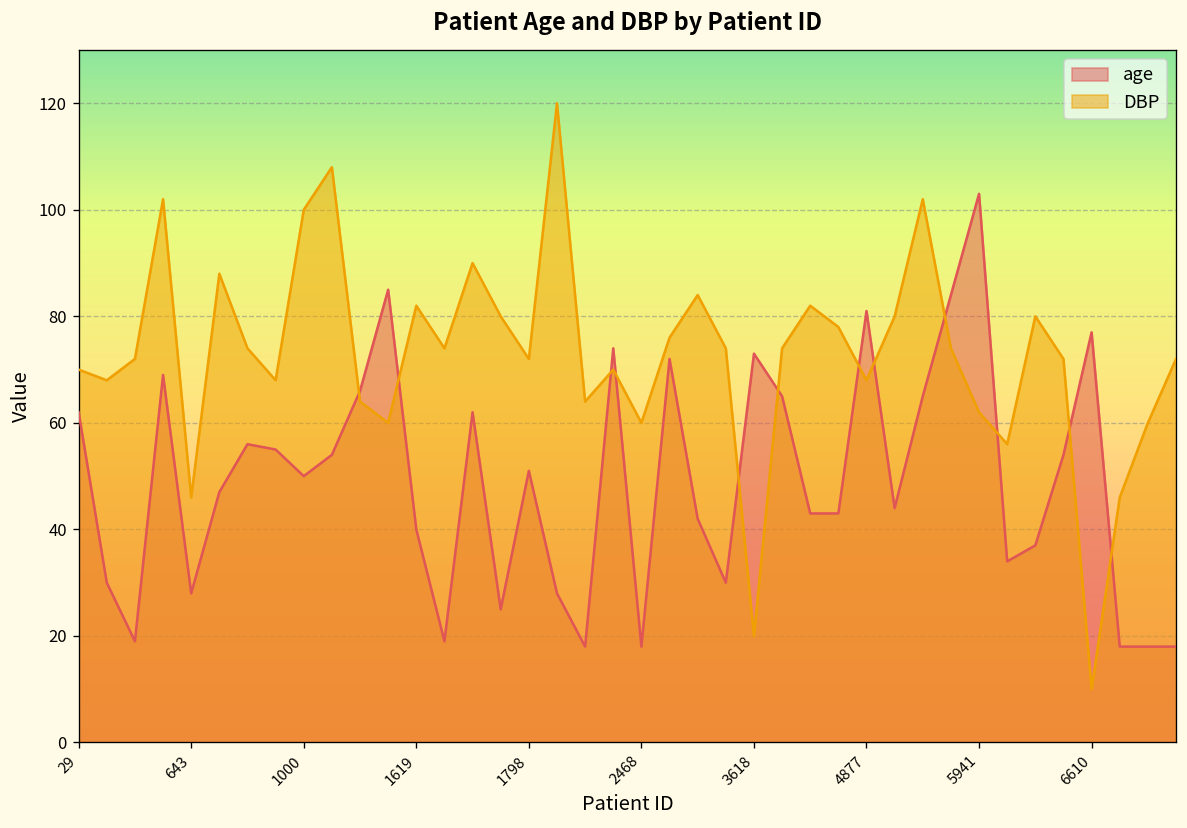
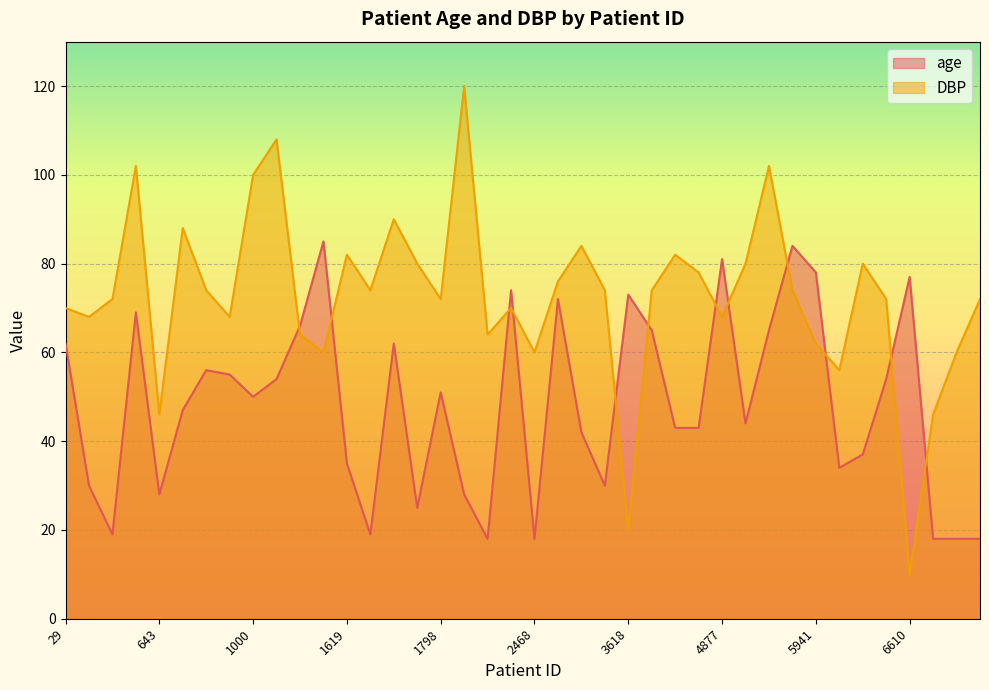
  {
    "age": {
      "643": 28,
      "1000": 50,
-     "1619": 40,
+     "1619": 35,
      "1798": 51,
      "2468": 18,
      "3618": 73,
      "4877": 81,
-     "5941": 103,
+     "5941": 78,
      "6610": 77
    },
    "DBP": {
      "643": 46,
      "1000": 100,
      "1619": 82,
      "1798": 72,
      "2468": 60,
      "3618": 20,
      "4877": 68,
      "5941": 62,
      "6610": 10
    }
  }
